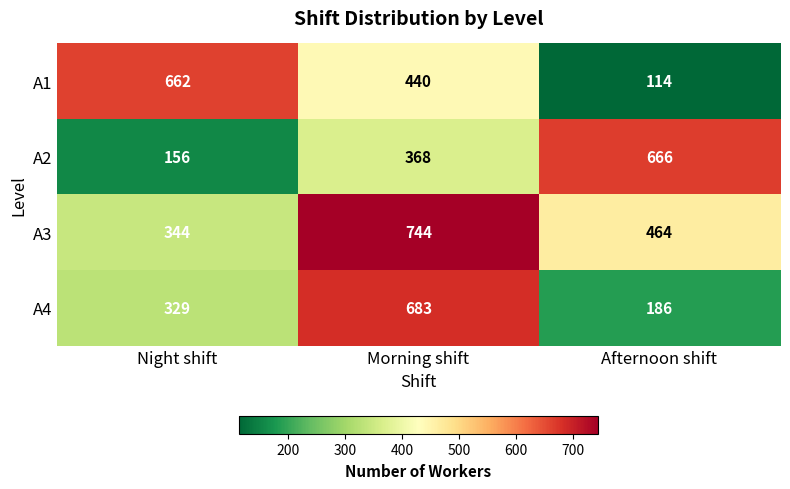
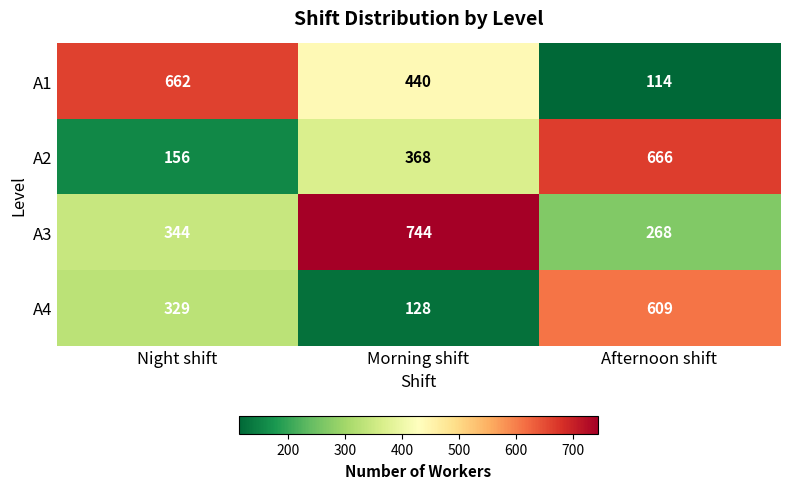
  {
    "A1": {
      "Night shift": 662,
      "Morning shift": 440,
      "Afternoon shift": 114
    },
    "A2": {
      "Night shift": 156,
      "Morning shift": 368,
      "Afternoon shift": 666
    },
    "A3": {
      "Night shift": 344,
      "Morning shift": 744,
-     "Afternoon shift": 464
+     "Afternoon shift": 268
    },
    "A4": {
      "Night shift": 329,
-     "Morning shift": 683,
-     "Afternoon shift": 186
+     "Morning shift": 128,
+     "Afternoon shift": 609
    }
  }
